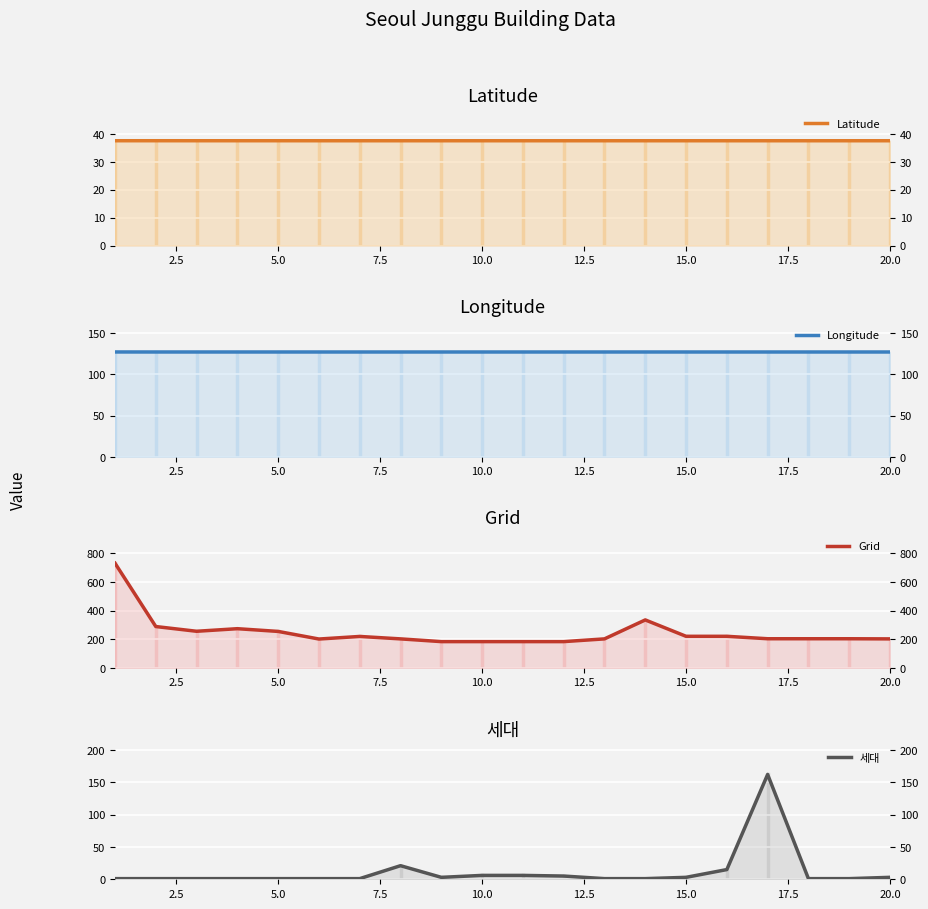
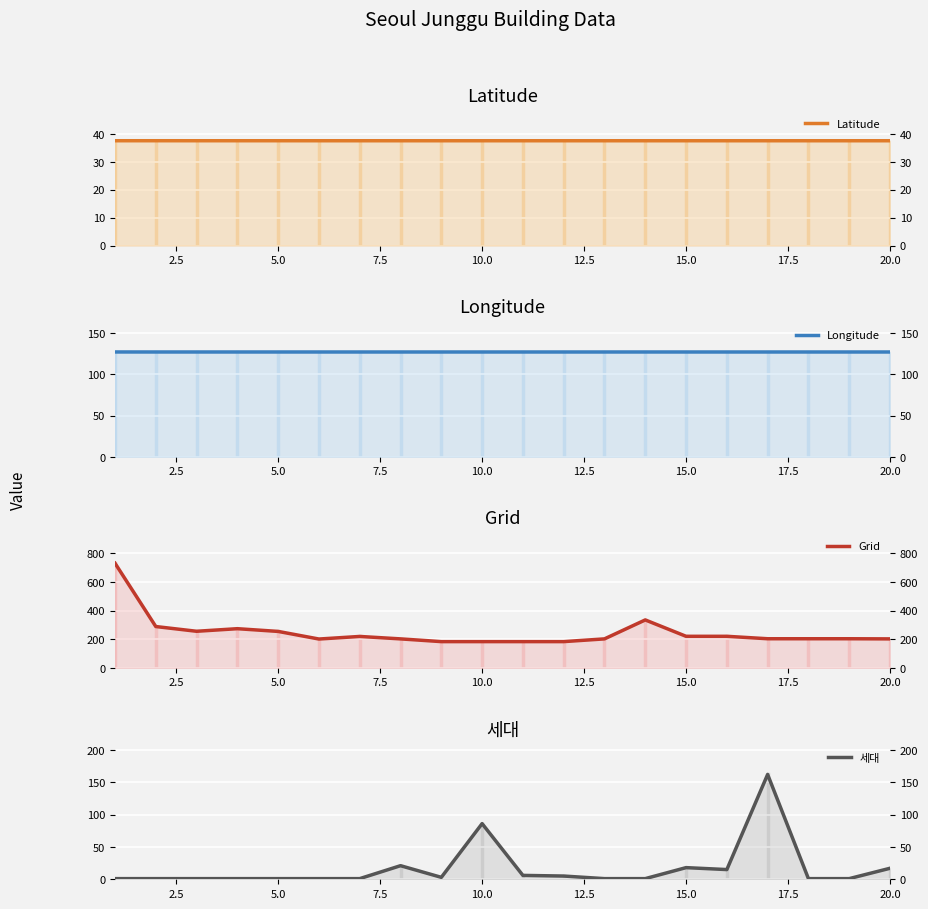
  {
    "Latitude": {
      "5.0": 38,
      "10.0": 38,
      "15.0": 38,
      "20.0": 38
    },
    "Longitude": {
      "5.0": 130,
      "10.0": 130,
      "15.0": 130,
      "20.0": 130
    },
    "Grid": {
      "5.0": 260,
      "10.0": 180,
      "15.0": 220,
      "20.0": 200
    },
    "세대": {
      "5.0": 0,
-     "10.0": 10,
-     "15.0": 0,
-     "20.0": 0
+     "10.0": 90,
+     "15.0": 20,
+     "20.0": 20
    }
  }
